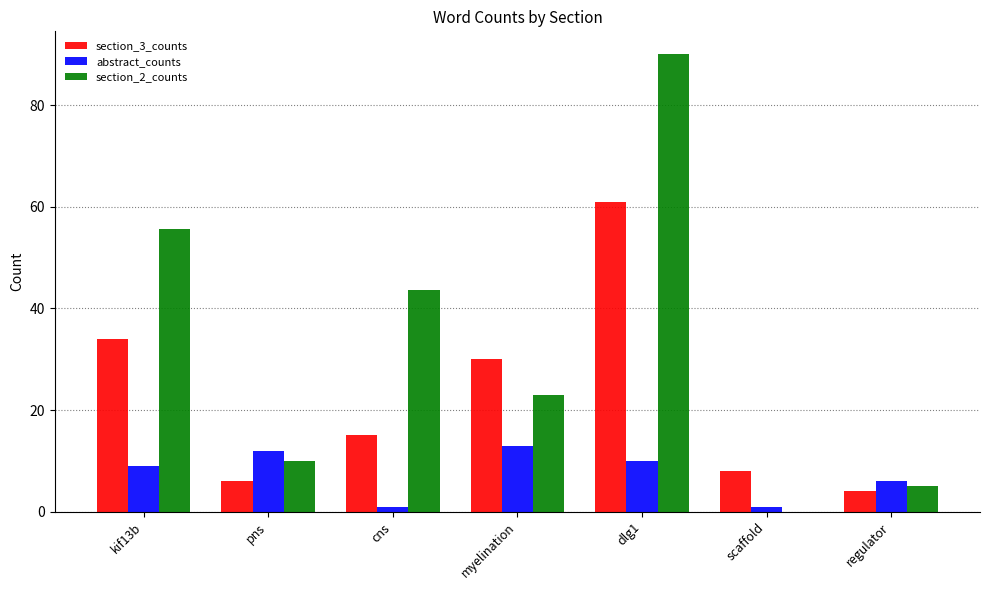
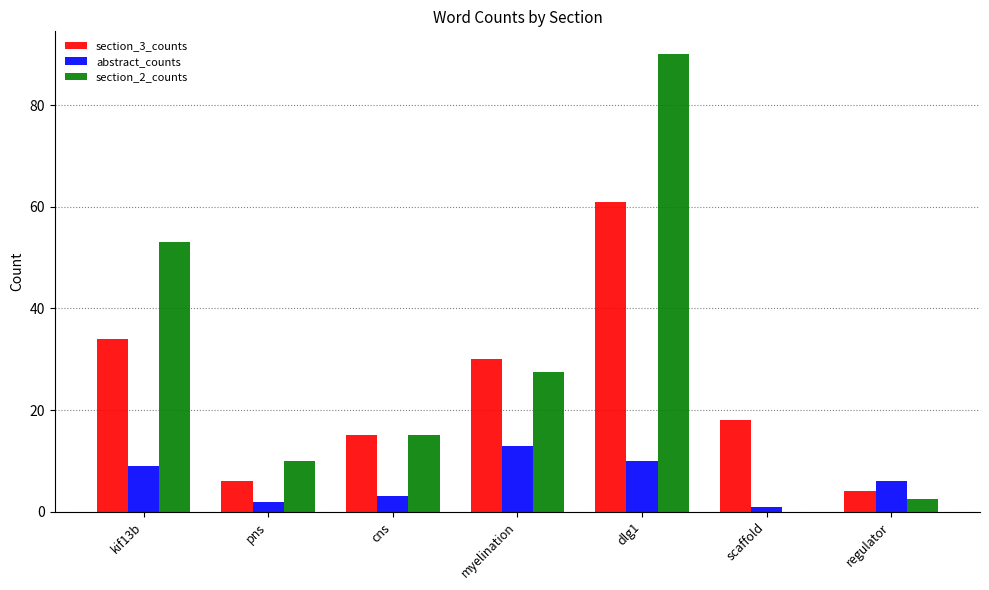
  {
    "section_3_counts": {
      "kif13b": 34,
      "pns": 6,
      "cns": 15,
      "myelination": 30,
      "dlg1": 61,
-     "scaffold": 8,
+     "scaffold": 18,
      "regulator": 4
    },
    "abstract_counts": {
      "kif13b": 9,
-     "pns": 12,
-     "cns": 1,
+     "pns": 2,
+     "cns": 3,
      "myelination": 13,
      "dlg1": 10,
      "scaffold": 1,
      "regulator": 6
    },
    "section_2_counts": {
-     "kif13b": 56,
+     "kif13b": 53,
      "pns": 10,
-     "cns": 44,
-     "myelination": 23,
+     "cns": 15,
+     "myelination": 28,
      "dlg1": 90,
      "scaffold": 0,
-     "regulator": 5
+     "regulator": 2
    }
  }
